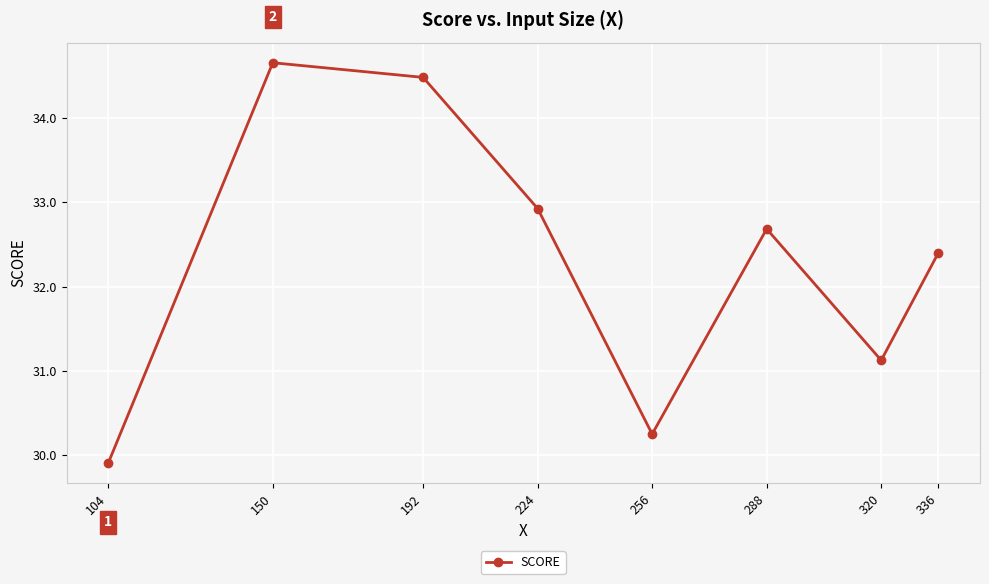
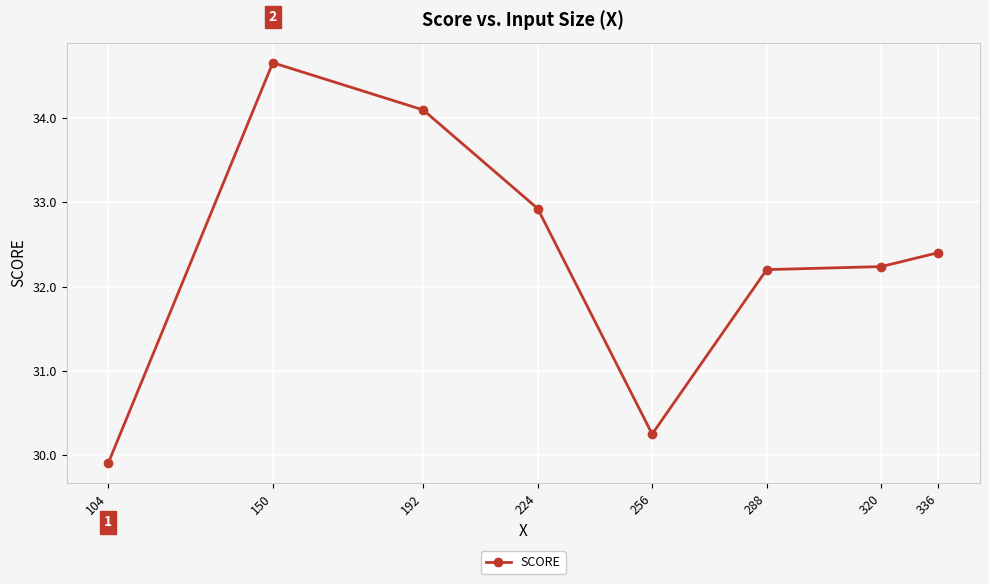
  {
    "104": 29.9,
    "150": 34.7,
-   "192": 34.5,
+   "192": 34.1,
    "224": 32.9,
    "256": 30.2,
-   "288": 32.7,
-   "320": 31.1,
+   "288": 32.2,
+   "320": 32.2,
    "336": 32.4
  }
